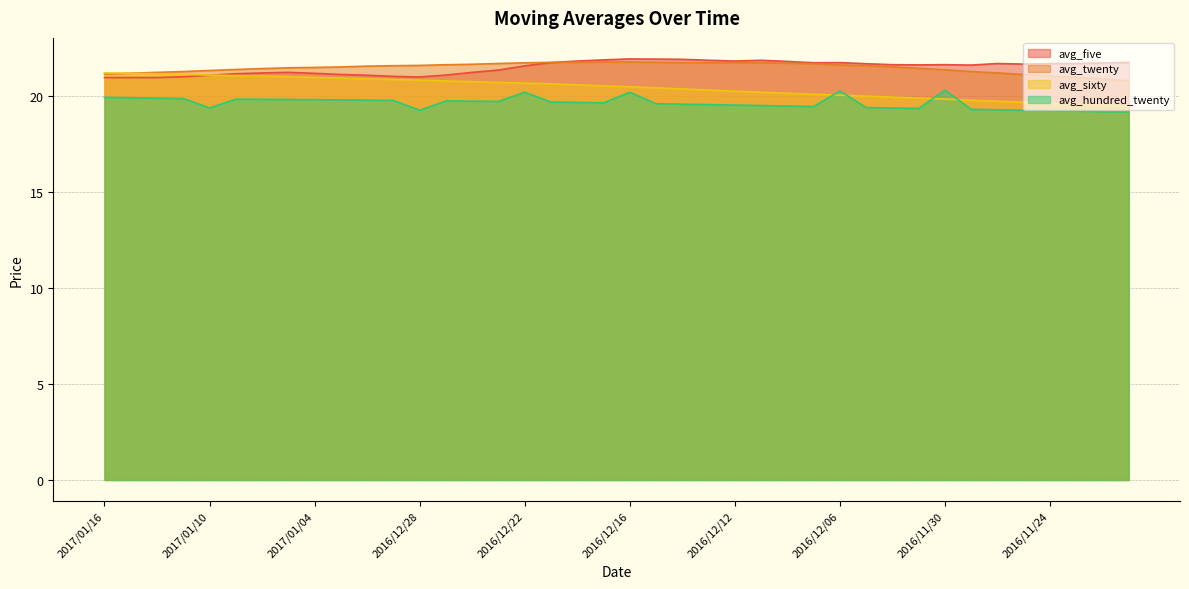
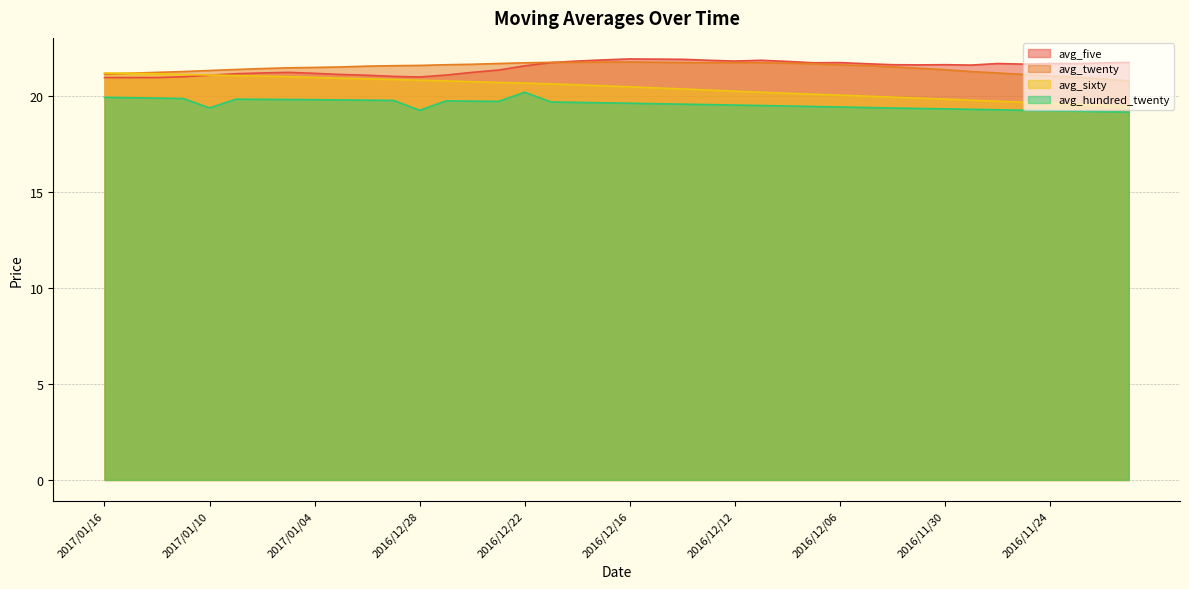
  {
    "avg_hundred_twenty": {
      "2017/01/16": 19.9,
      "2017/01/10": 19.4,
      "2017/01/04": 19.8,
      "2016/12/28": 19.3,
      "2016/12/22": 20.2,
-     "2016/12/16": 20.2,
+     "2016/12/16": 19.6,
      "2016/12/12": 19.5,
-     "2016/12/06": 20.3,
-     "2016/11/30": 20.3,
+     "2016/12/06": 19.4,
+     "2016/11/30": 19.3,
      "2016/11/24": 19.2
    }
  }
